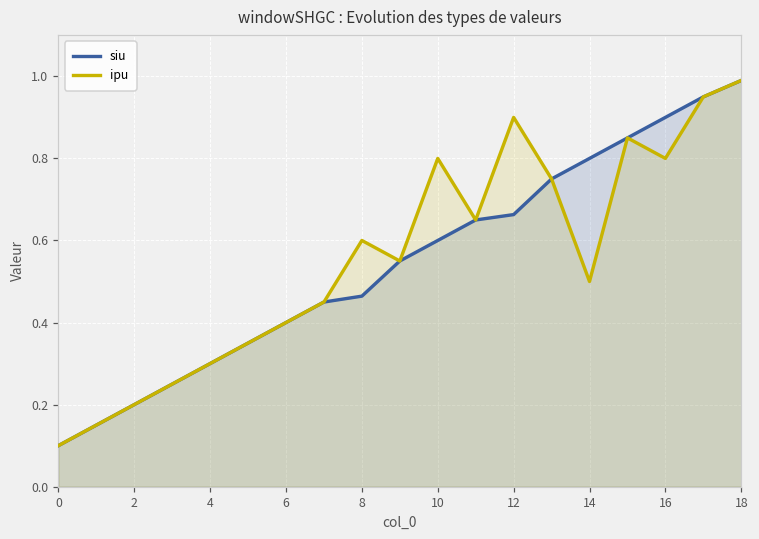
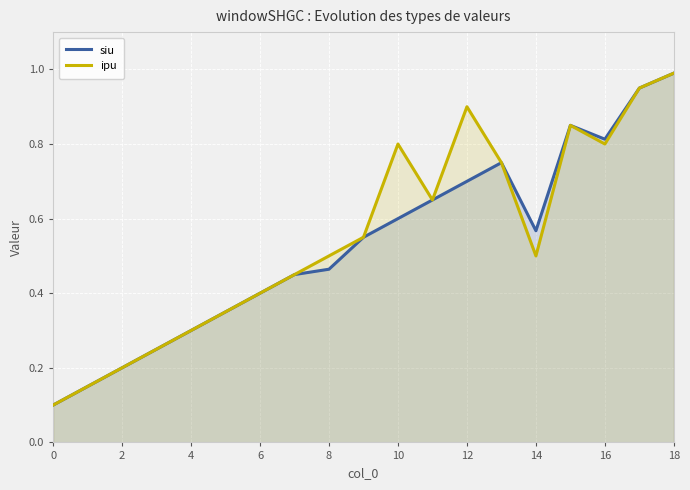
  {
    "siu": {
      "8": 0.46,
      "10": 0.60,
-     "12": 0.66,
-     "14": 0.80,
-     "16": 0.90
+     "12": 0.70,
+     "14": 0.57,
+     "16": 0.81
    },
    "ipu": {
-     "8": 0.6,
+     "8": 0.5,
      "10": 0.8,
      "12": 0.9,
      "14": 0.5,
      "16": 0.8
    }
  }
